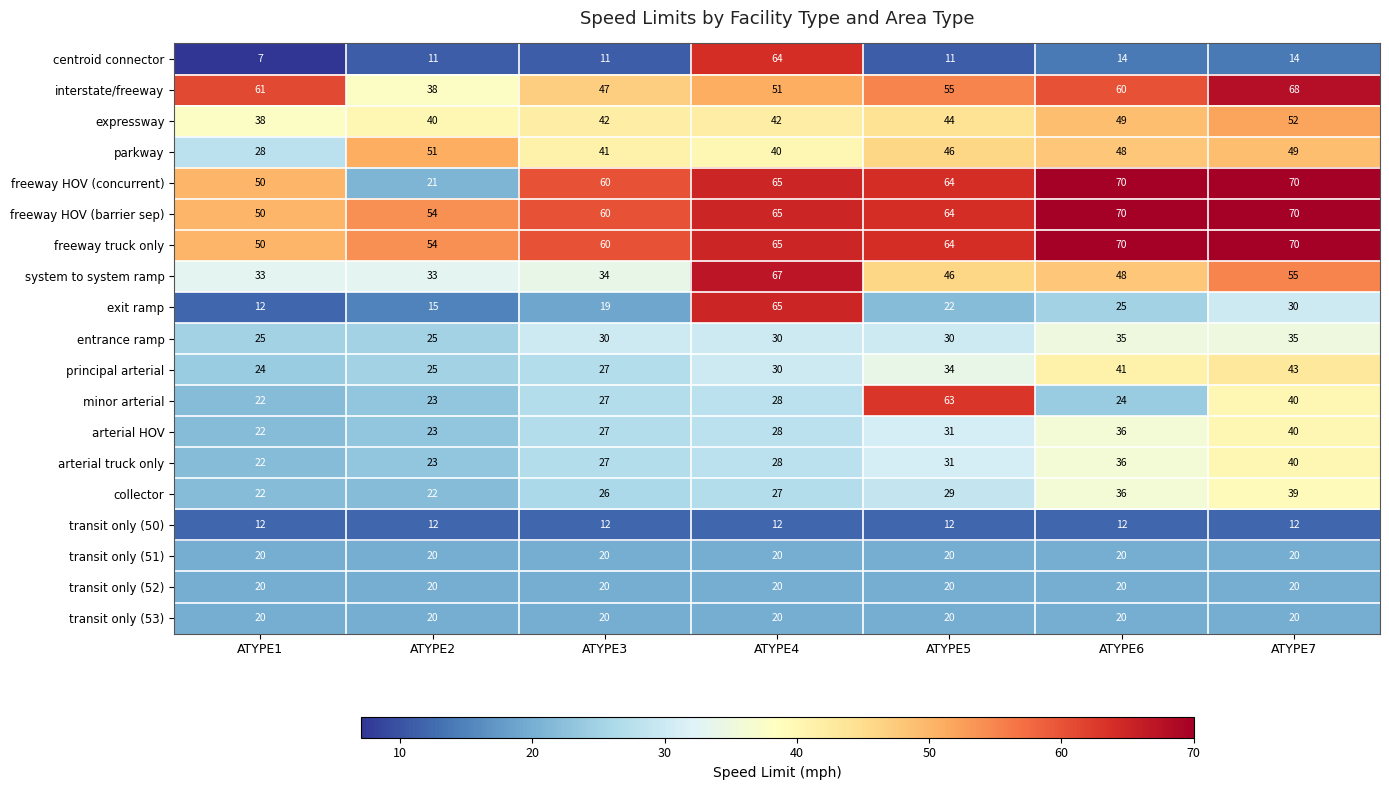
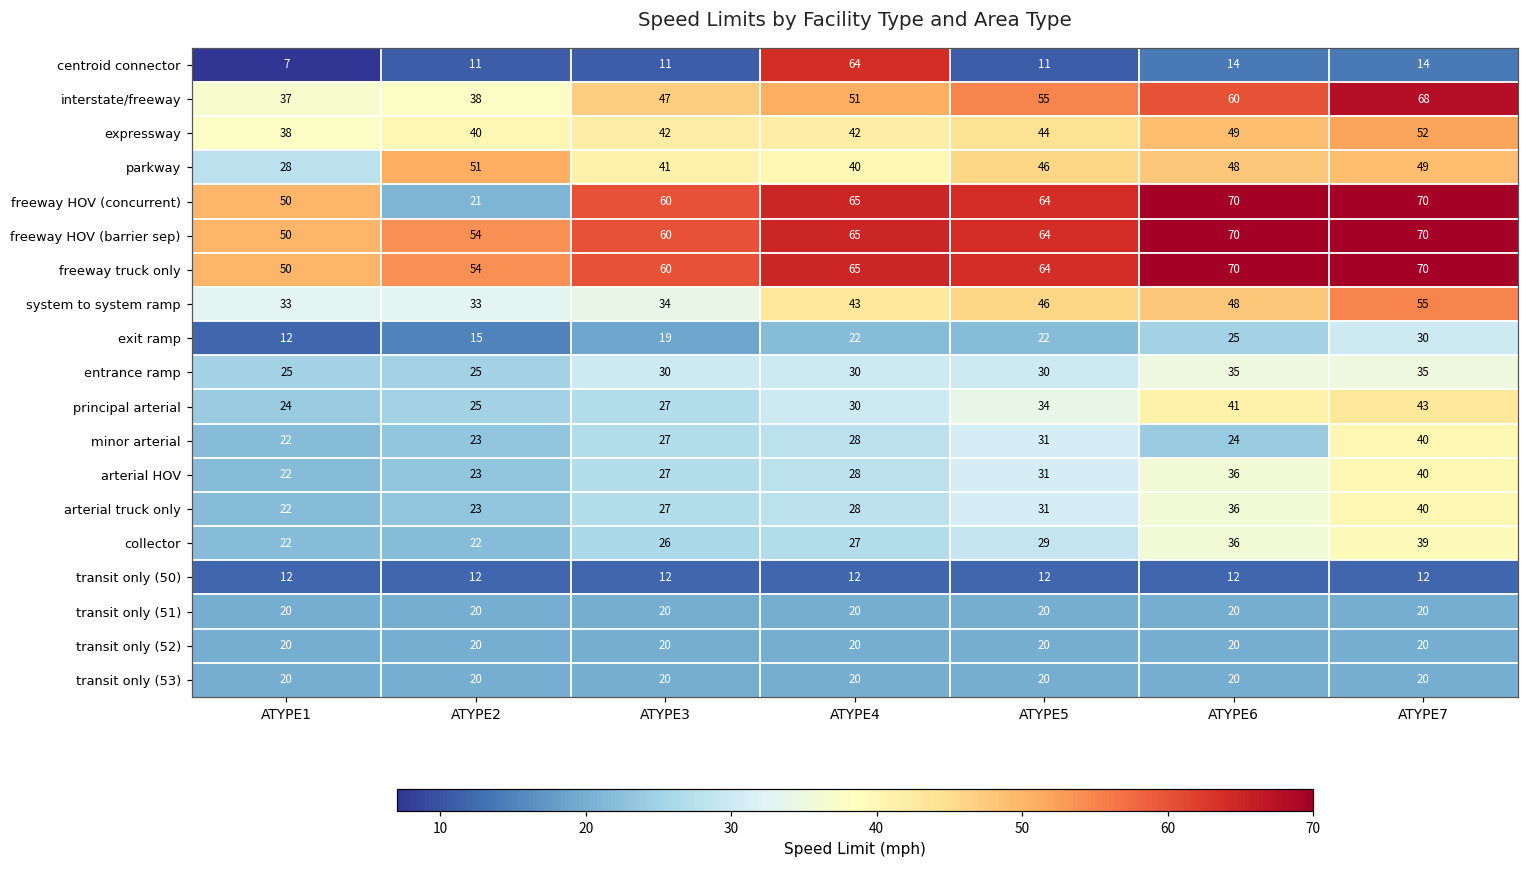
  {
    "centroid connector": {
      "ATYPE1": 7,
      "ATYPE2": 11,
      "ATYPE3": 11,
      "ATYPE4": 64,
      "ATYPE5": 11,
      "ATYPE6": 14,
      "ATYPE7": 14
    },
    "interstate/freeway": {
-     "ATYPE1": 61,
+     "ATYPE1": 37,
      "ATYPE2": 38,
      "ATYPE3": 47,
      "ATYPE4": 51,
      "ATYPE5": 55,
      "ATYPE6": 60,
      "ATYPE7": 68
    },
    "expressway": {
      "ATYPE1": 38,
      "ATYPE2": 40,
      "ATYPE3": 42,
      "ATYPE4": 42,
      "ATYPE5": 44,
      "ATYPE6": 49,
      "ATYPE7": 52
    },
    "parkway": {
      "ATYPE1": 28,
      "ATYPE2": 51,
      "ATYPE3": 41,
      "ATYPE4": 40,
      "ATYPE5": 46,
      "ATYPE6": 48,
      "ATYPE7": 49
    },
    "freeway HOV (concurrent)": {
      "ATYPE1": 50,
      "ATYPE2": 21,
      "ATYPE3": 60,
      "ATYPE4": 65,
      "ATYPE5": 64,
      "ATYPE6": 70,
      "ATYPE7": 70
    },
    "freeway HOV (barrier sep)": {
      "ATYPE1": 50,
      "ATYPE2": 54,
      "ATYPE3": 60,
      "ATYPE4": 65,
      "ATYPE5": 64,
      "ATYPE6": 70,
      "ATYPE7": 70
    },
    "freeway truck only": {
      "ATYPE1": 50,
      "ATYPE2": 54,
      "ATYPE3": 60,
      "ATYPE4": 65,
      "ATYPE5": 64,
      "ATYPE6": 70,
      "ATYPE7": 70
    },
    "system to system ramp": {
      "ATYPE1": 33,
      "ATYPE2": 33,
      "ATYPE3": 34,
-     "ATYPE4": 67,
+     "ATYPE4": 43,
      "ATYPE5": 46,
      "ATYPE6": 48,
      "ATYPE7": 55
    },
    "exit ramp": {
      "ATYPE1": 12,
      "ATYPE2": 15,
      "ATYPE3": 19,
-     "ATYPE4": 65,
+     "ATYPE4": 22,
      "ATYPE5": 22,
      "ATYPE6": 25,
      "ATYPE7": 30
    },
    "entrance ramp": {
      "ATYPE1": 25,
      "ATYPE2": 25,
      "ATYPE3": 30,
      "ATYPE4": 30,
      "ATYPE5": 30,
      "ATYPE6": 35,
      "ATYPE7": 35
    },
    "principal arterial": {
      "ATYPE1": 24,
      "ATYPE2": 25,
      "ATYPE3": 27,
      "ATYPE4": 30,
      "ATYPE5": 34,
      "ATYPE6": 41,
      "ATYPE7": 43
    },
    "minor arterial": {
      "ATYPE1": 22,
      "ATYPE2": 23,
      "ATYPE3": 27,
      "ATYPE4": 28,
-     "ATYPE5": 63,
+     "ATYPE5": 31,
      "ATYPE6": 24,
      "ATYPE7": 40
    },
    "arterial HOV": {
      "ATYPE1": 22,
      "ATYPE2": 23,
      "ATYPE3": 27,
      "ATYPE4": 28,
      "ATYPE5": 31,
      "ATYPE6": 36,
      "ATYPE7": 40
    },
    "arterial truck only": {
      "ATYPE1": 22,
      "ATYPE2": 23,
      "ATYPE3": 27,
      "ATYPE4": 28,
      "ATYPE5": 31,
      "ATYPE6": 36,
      "ATYPE7": 40
    },
    "collector": {
      "ATYPE1": 22,
      "ATYPE2": 22,
      "ATYPE3": 26,
      "ATYPE4": 27,
      "ATYPE5": 29,
      "ATYPE6": 36,
      "ATYPE7": 39
    },
    "transit only (50)": {
      "ATYPE1": 12,
      "ATYPE2": 12,
      "ATYPE3": 12,
      "ATYPE4": 12,
      "ATYPE5": 12,
      "ATYPE6": 12,
      "ATYPE7": 12
    },
    "transit only (51)": {
      "ATYPE1": 20,
      "ATYPE2": 20,
      "ATYPE3": 20,
      "ATYPE4": 20,
      "ATYPE5": 20,
      "ATYPE6": 20,
      "ATYPE7": 20
    },
    "transit only (52)": {
      "ATYPE1": 20,
      "ATYPE2": 20,
      "ATYPE3": 20,
      "ATYPE4": 20,
      "ATYPE5": 20,
      "ATYPE6": 20,
      "ATYPE7": 20
    },
    "transit only (53)": {
      "ATYPE1": 20,
      "ATYPE2": 20,
      "ATYPE3": 20,
      "ATYPE4": 20,
      "ATYPE5": 20,
      "ATYPE6": 20,
      "ATYPE7": 20
    }
  }
